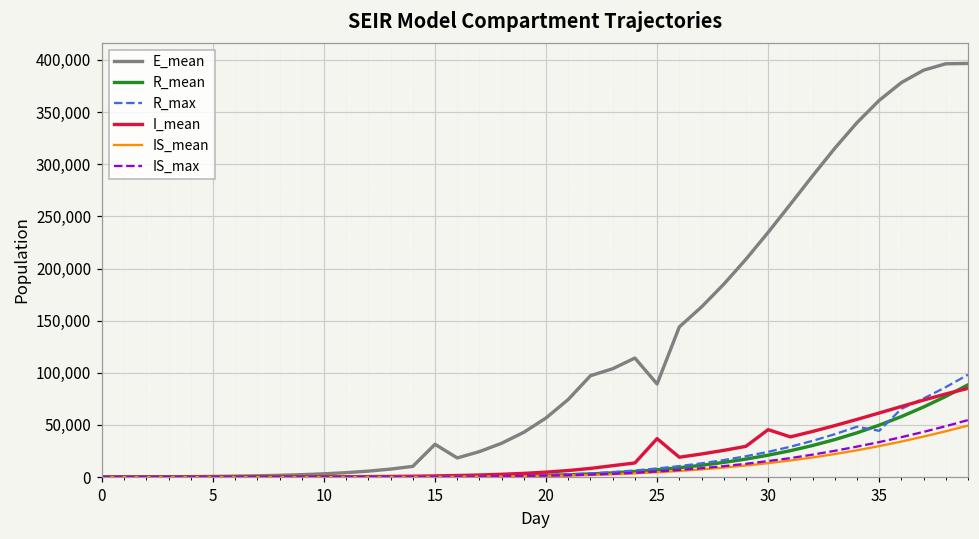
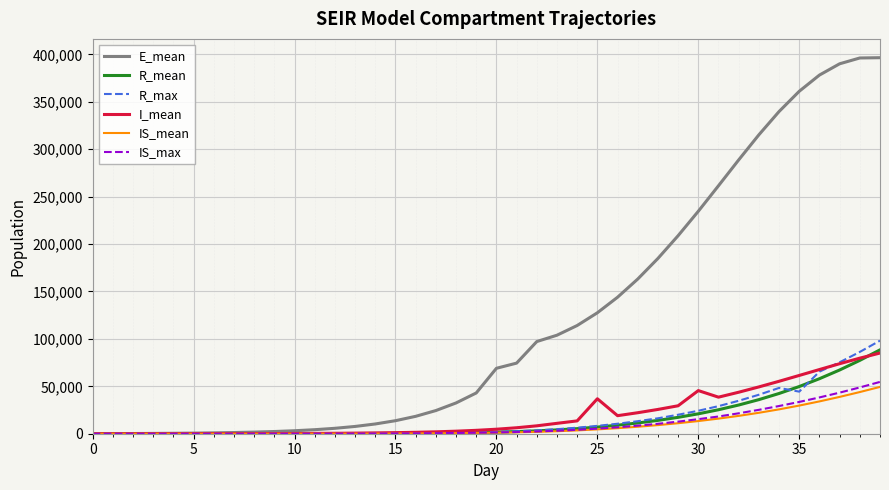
  {
    "E_mean": {
      "10": "0",
-     "15": "30,000",
-     "20": "60,000",
-     "25": "90,000",
+     "15": "10,000",
+     "20": "70,000",
+     "25": "130,000",
      "30": "230,000",
      "35": "360,000"
    },
    "R_mean": {
      "30": "20,000",
      "35": "50,000"
    },
    "R_max": {
      "30": "20,000",
      "35": "40,000"
    },
    "I_mean": {
      "20": "0",
      "25": "40,000",
      "30": "50,000",
      "35": "60,000"
    },
    "IS_mean": {
      "35": "30,000"
    },
    "IS_max": {
      "35": "30,000"
    }
  }
